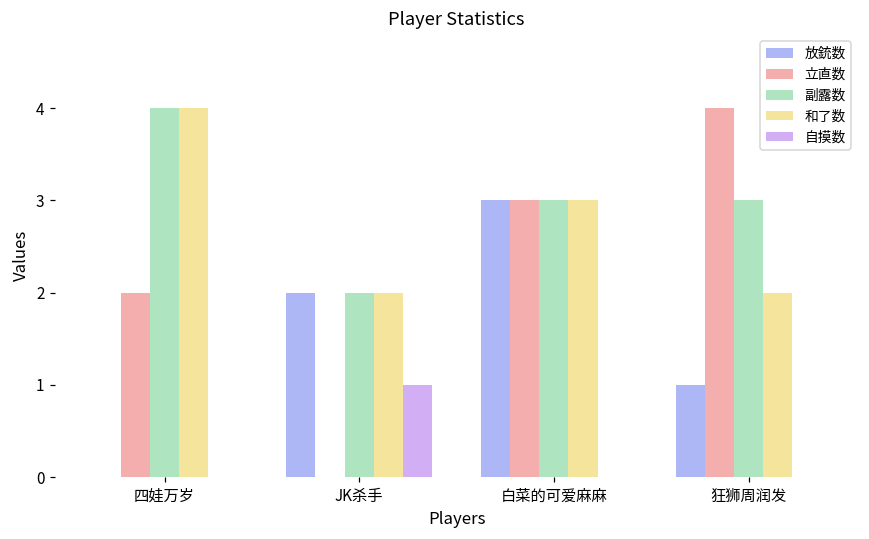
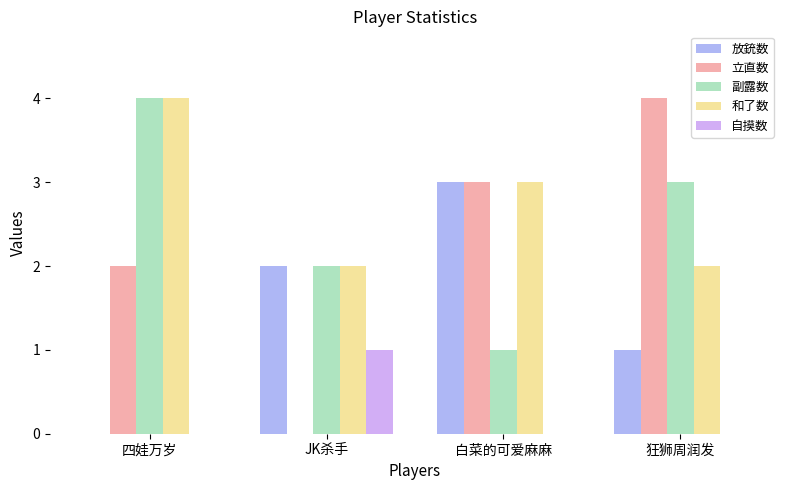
  {
    "立直数": {
      "四娃万岁": 2,
      "JK杀手": 0,
      "白菜的可爱麻麻": 3,
      "狂狮周润发": 4
    },
    "副露数": {
      "四娃万岁": 4,
      "JK杀手": 2,
-     "白菜的可爱麻麻": 3,
+     "白菜的可爱麻麻": 1,
      "狂狮周润发": 3
    },
    "和了数": {
      "四娃万岁": 4,
      "JK杀手": 2,
      "白菜的可爱麻麻": 3,
      "狂狮周润发": 2
    }
  }
